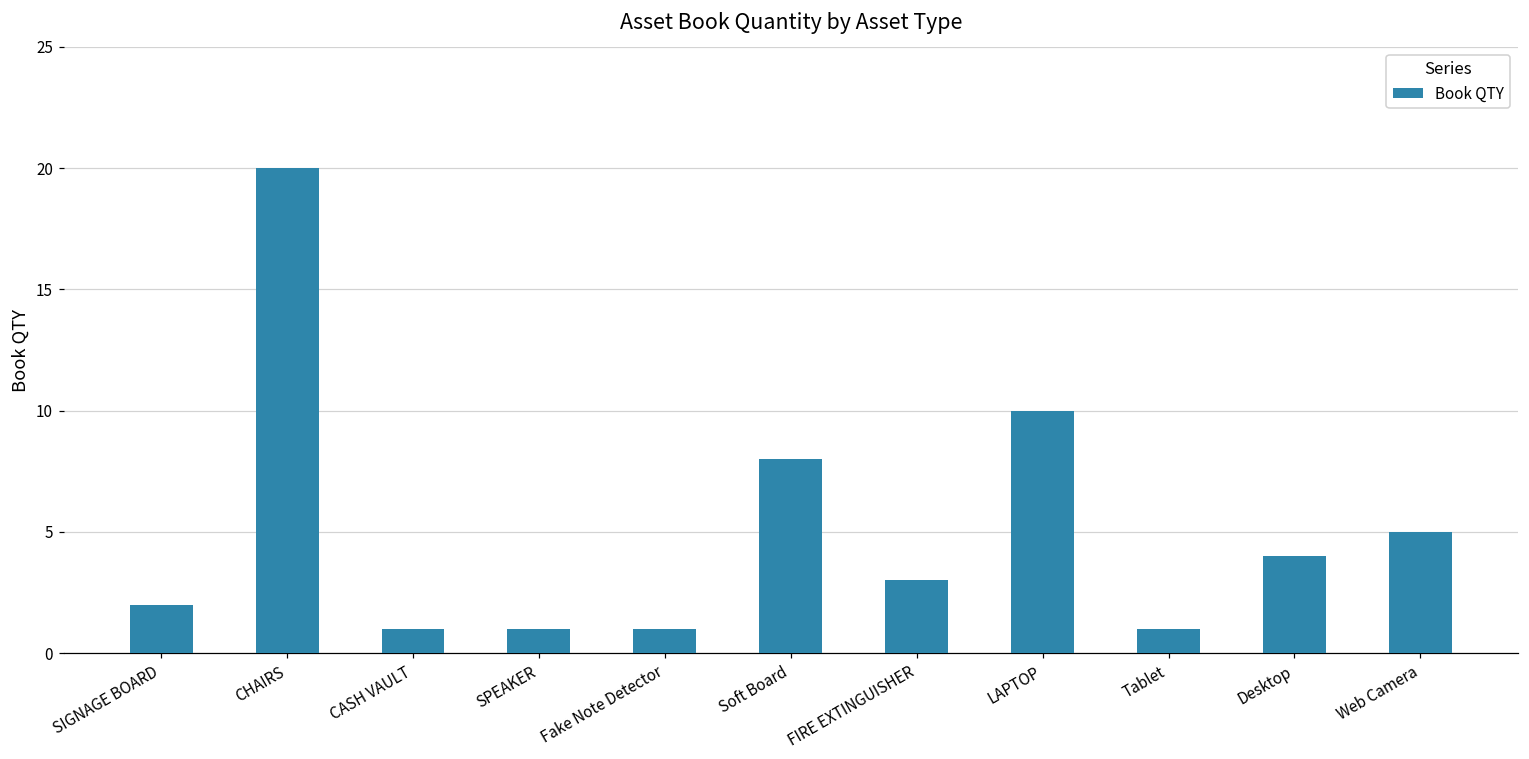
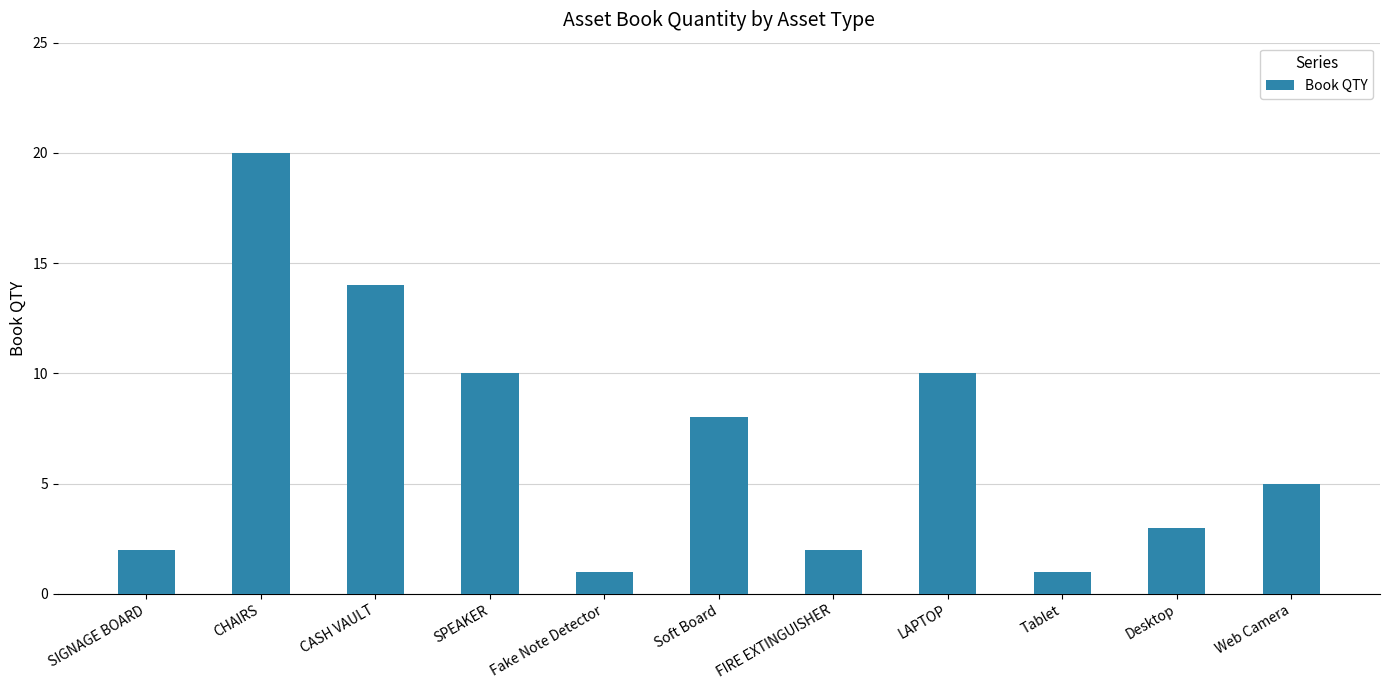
  {
    "SIGNAGE BOARD": 2,
    "CHAIRS": 20,
-   "CASH VAULT": 1,
-   "SPEAKER": 1,
+   "CASH VAULT": 14,
+   "SPEAKER": 10,
    "Fake Note Detector": 1,
    "Soft Board": 8,
-   "FIRE EXTINGUISHER": 3,
+   "FIRE EXTINGUISHER": 2,
    "LAPTOP": 10,
    "Tablet": 1,
-   "Desktop": 4,
+   "Desktop": 3,
    "Web Camera": 5
  }
